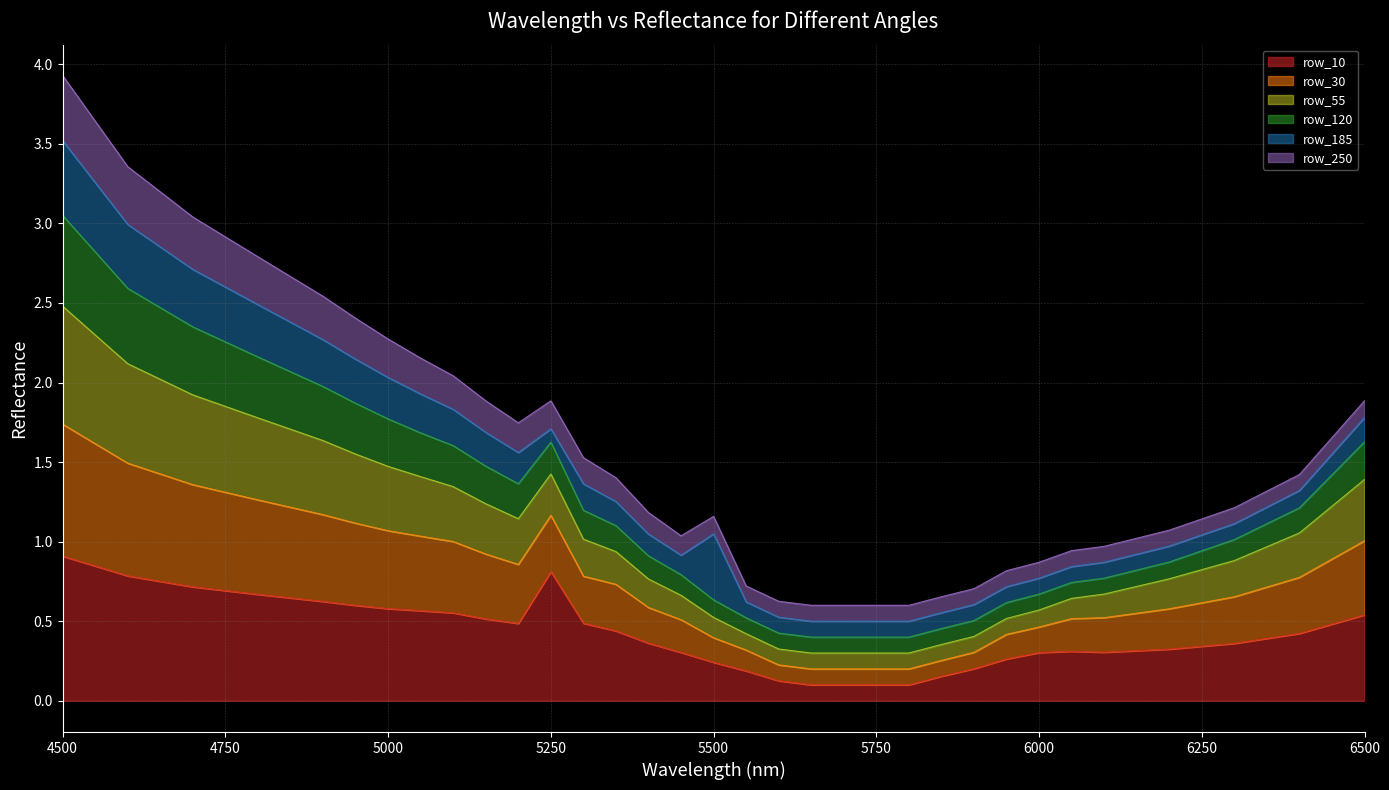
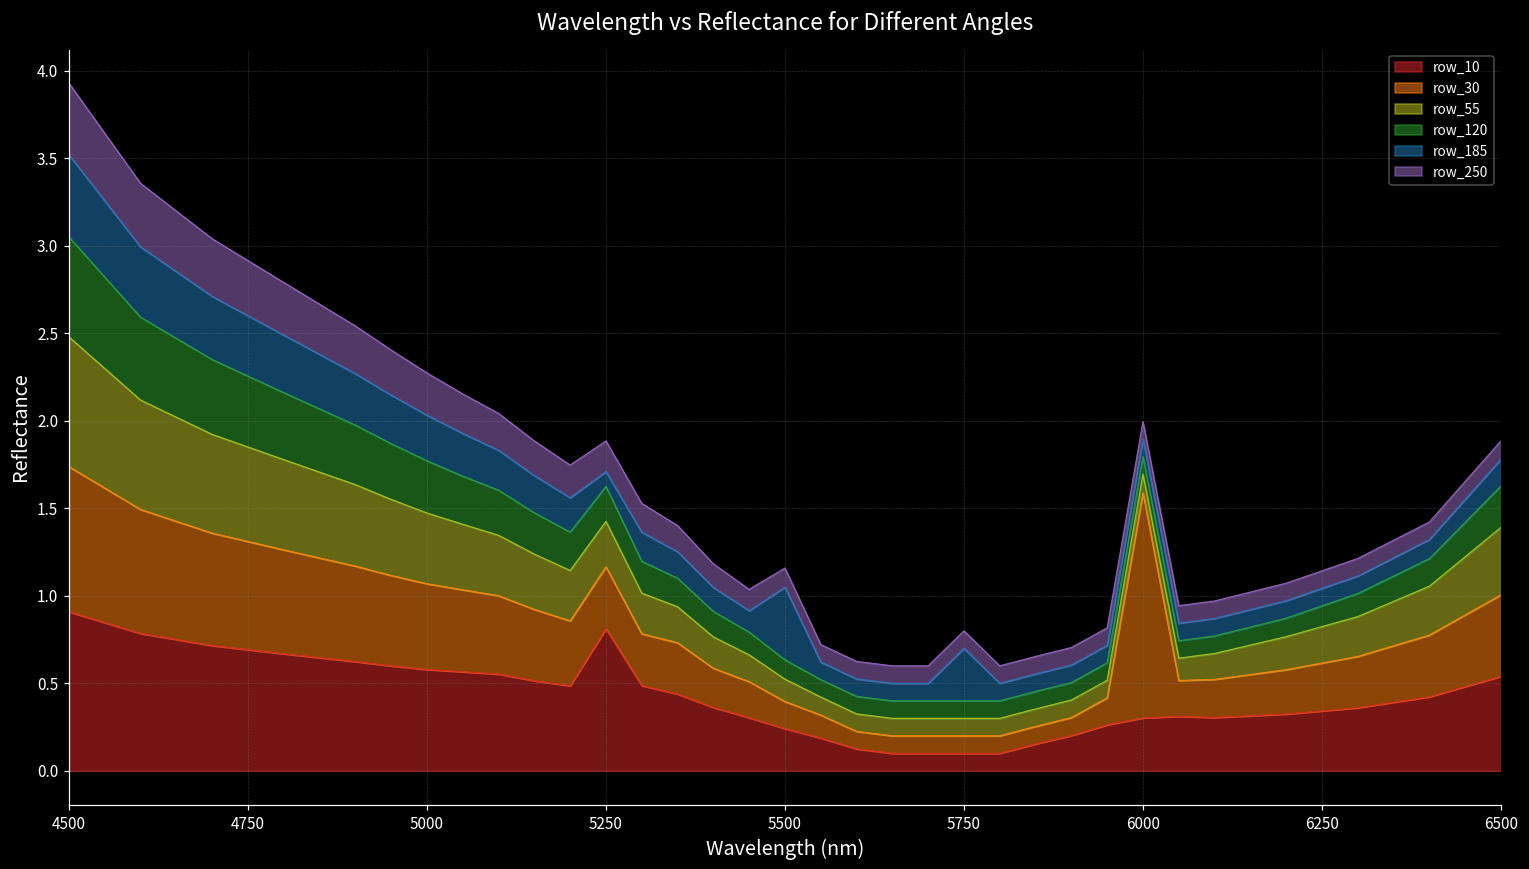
  {
    "row_10": {
      "4500": 0.91,
      "5000": 0.58,
      "5250": 0.81,
      "5500": 0.24,
      "5750": 0.10,
      "6000": 0.30,
      "6500": 0.54
    },
    "row_30": {
      "4500": 0.83,
      "5000": 0.49,
      "5250": 0.35,
      "5500": 0.15,
      "5750": 0.10,
-     "6000": 0.16,
+     "6000": 1.29,
      "6500": 0.47
    },
    "row_55": {
      "4500": 0.74,
      "5000": 0.40,
      "5250": 0.26,
      "5500": 0.13,
      "5750": 0.10,
      "6000": 0.11,
      "6500": 0.39
    },
    "row_120": {
      "4500": 0.57,
      "5000": 0.30,
      "5250": 0.20,
      "5500": 0.11,
      "5750": 0.10,
      "6000": 0.10,
      "6500": 0.24
    },
    "row_185": {
      "4500": 0.47,
      "5000": 0.26,
      "5250": 0.08,
      "5500": 0.4,
-     "5750": 0.1,
+     "5750": 0.3,
      "6000": 0.1,
      "6500": 0.15
    },
    "row_250": {
      "4500": 0.41,
      "5000": 0.24,
      "5250": 0.18,
      "5500": 0.11,
      "5750": 0.10,
      "6000": 0.10,
      "6500": 0.11
    }
  }
